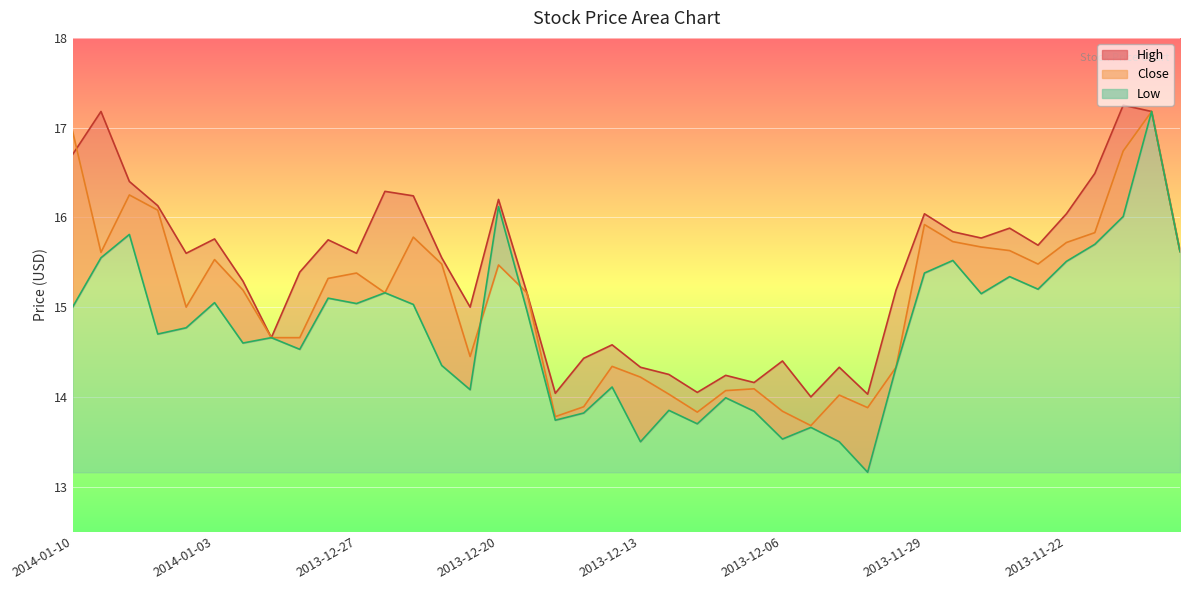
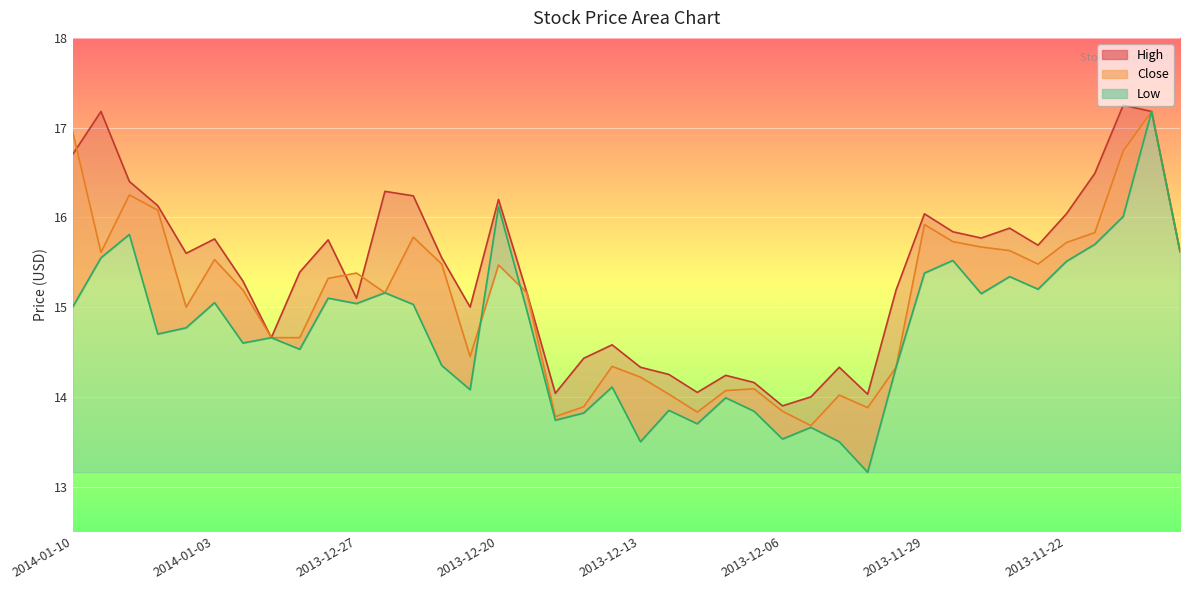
  {
    "High": {
      "2014-01-10": 16.7,
      "2014-01-03": 15.8,
-     "2013-12-27": 15.6,
+     "2013-12-27": 15.1,
      "2013-12-20": 16.2,
      "2013-12-13": 14.3,
-     "2013-12-06": 14.4,
+     "2013-12-06": 13.9,
      "2013-11-29": 16.0,
      "2013-11-22": 16.0
    },
    "Low": {
      "2014-01-10": 15.0,
      "2014-01-03": 15.1,
      "2013-12-27": 15.0,
      "2013-12-13": 13.5,
      "2013-12-06": 13.5,
      "2013-11-29": 15.4,
      "2013-11-22": 15.5
    }
  }
